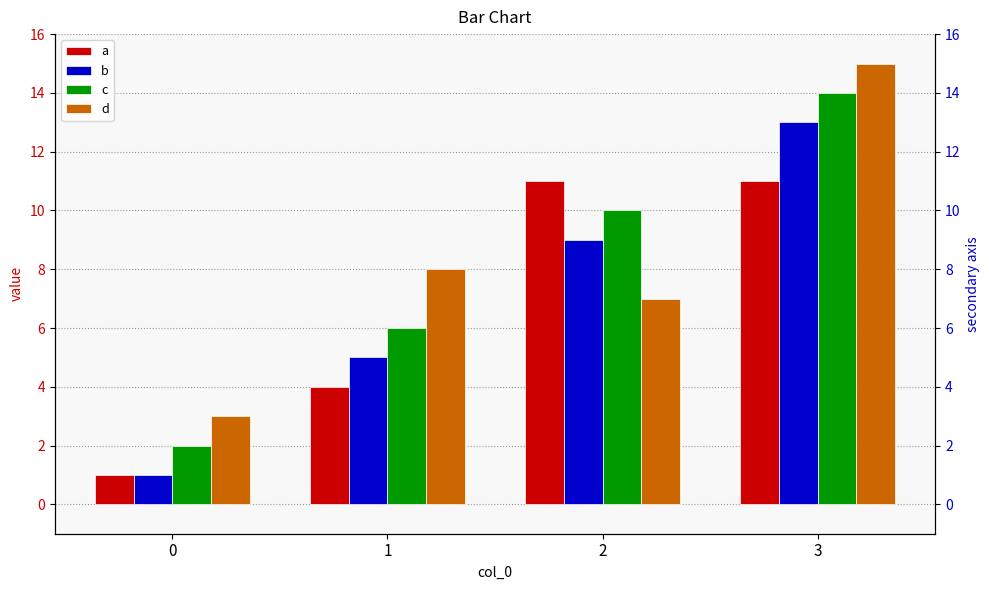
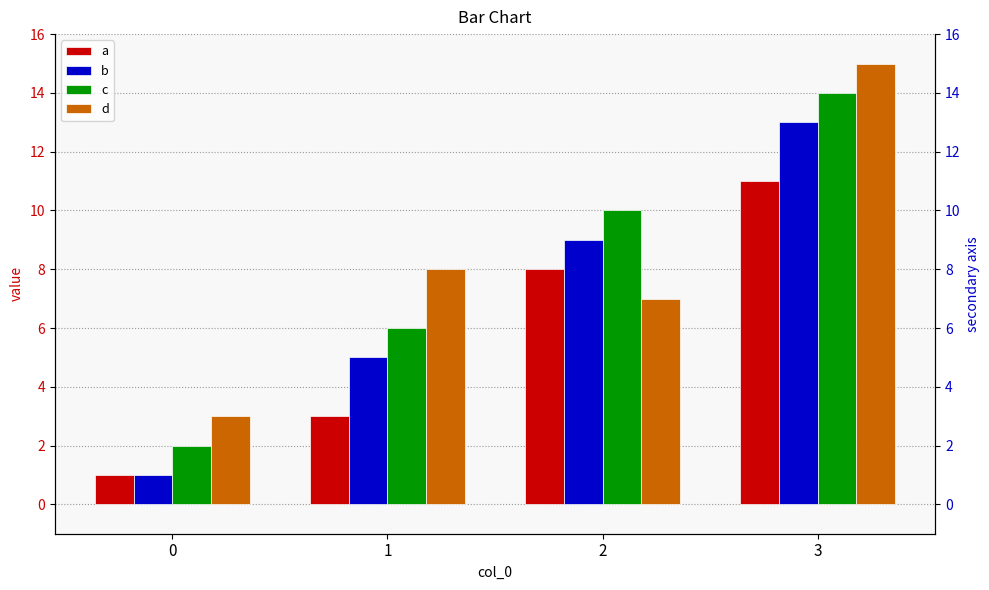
  {
    "a": {
      "0": 1,
-     "1": 4,
-     "2": 11,
+     "1": 3,
+     "2": 8,
      "3": 11
    },
    "b": {
      "0": 1,
      "1": 5,
      "2": 9,
      "3": 13
    },
    "c": {
      "0": 2,
      "1": 6,
      "2": 10,
      "3": 14
    },
    "d": {
      "0": 3,
      "1": 8,
      "2": 7,
      "3": 15
    }
  }
